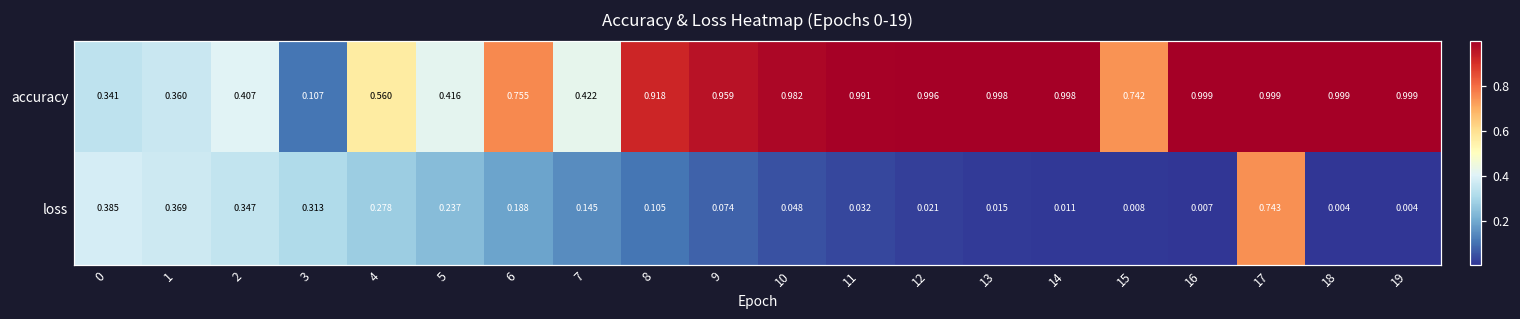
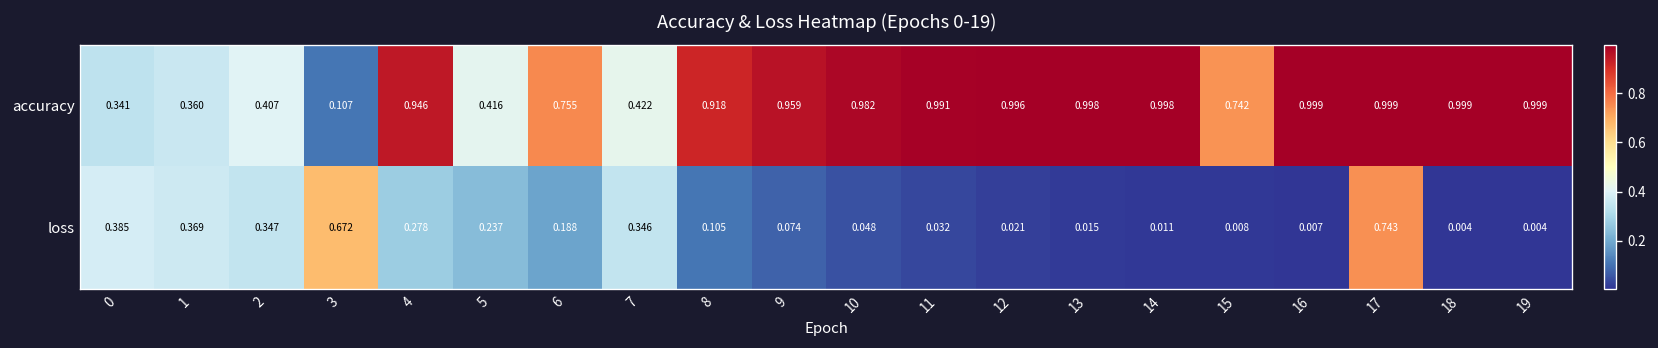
  {
    "accuracy": {
      "0": 0.341,
      "1": 0.360,
      "2": 0.407,
      "3": 0.107,
-     "4": 0.560,
+     "4": 0.946,
      "5": 0.416,
      "6": 0.755,
      "7": 0.422,
      "8": 0.918,
      "9": 0.959,
      "10": 0.982,
      "11": 0.991,
      "12": 0.996,
      "13": 0.998,
      "14": 0.998,
      "15": 0.742,
      "16": 0.999,
      "17": 0.999,
      "18": 0.999,
      "19": 0.999
    },
    "loss": {
      "0": 0.385,
      "1": 0.369,
      "2": 0.347,
-     "3": 0.313,
+     "3": 0.672,
      "4": 0.278,
      "5": 0.237,
      "6": 0.188,
-     "7": 0.145,
+     "7": 0.346,
      "8": 0.105,
      "9": 0.074,
      "10": 0.048,
      "11": 0.032,
      "12": 0.021,
      "13": 0.015,
      "14": 0.011,
      "15": 0.008,
      "16": 0.007,
      "17": 0.743,
      "18": 0.004,
      "19": 0.004
    }
  }
